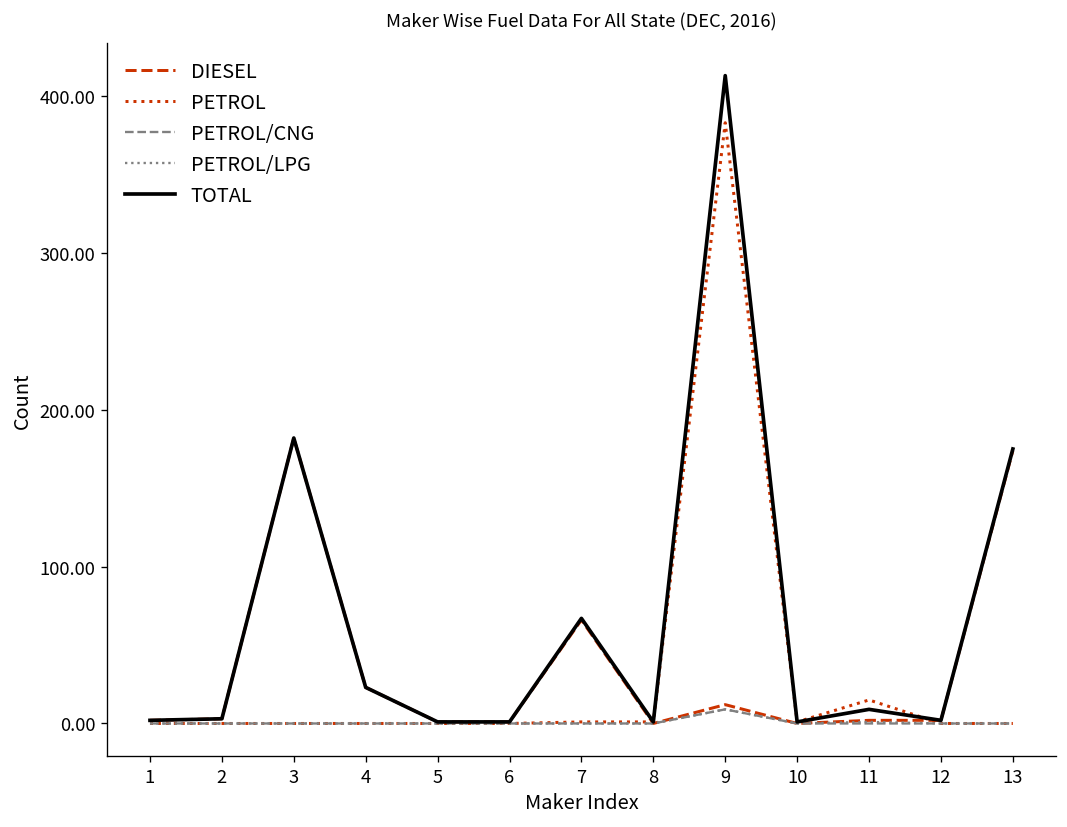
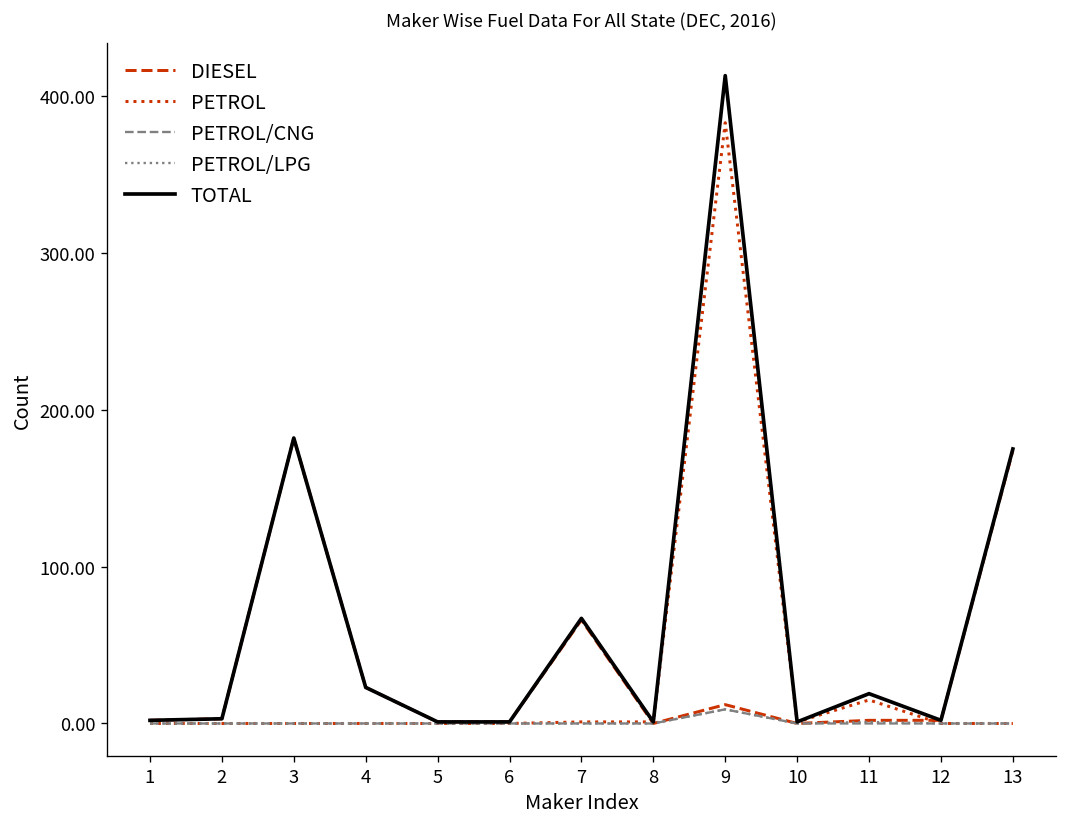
  {
    "TOTAL": {
      "9": 413,
-     "11": 9
+     "11": 19
    }
  }
